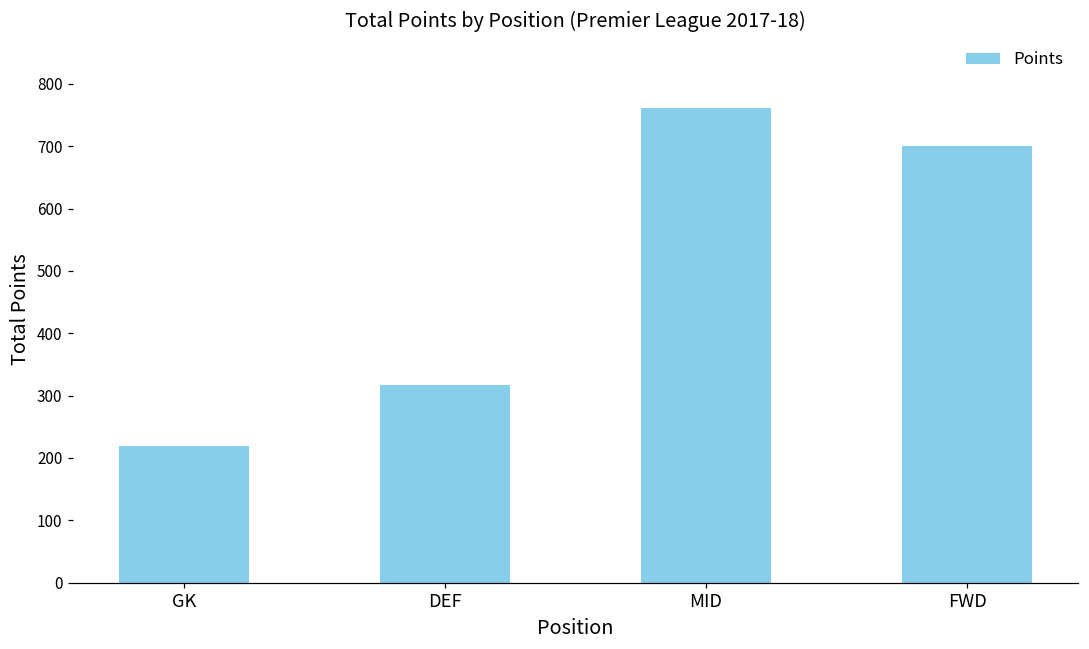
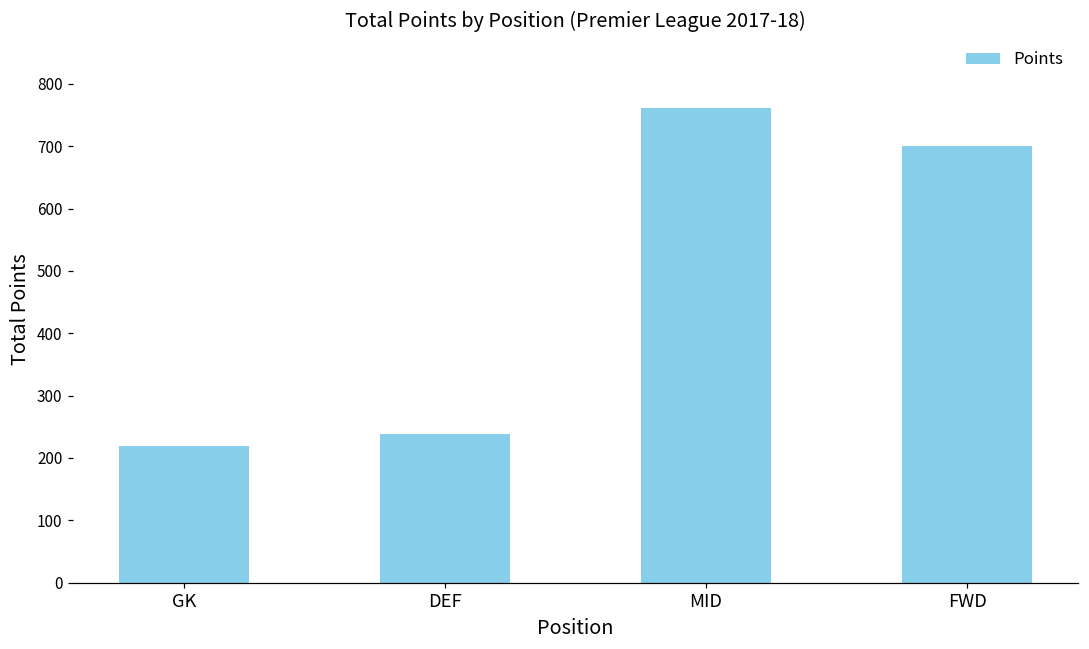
  {
    "GK": 220,
-   "DEF": 320,
+   "DEF": 240,
    "MID": 760,
    "FWD": 700
  }
